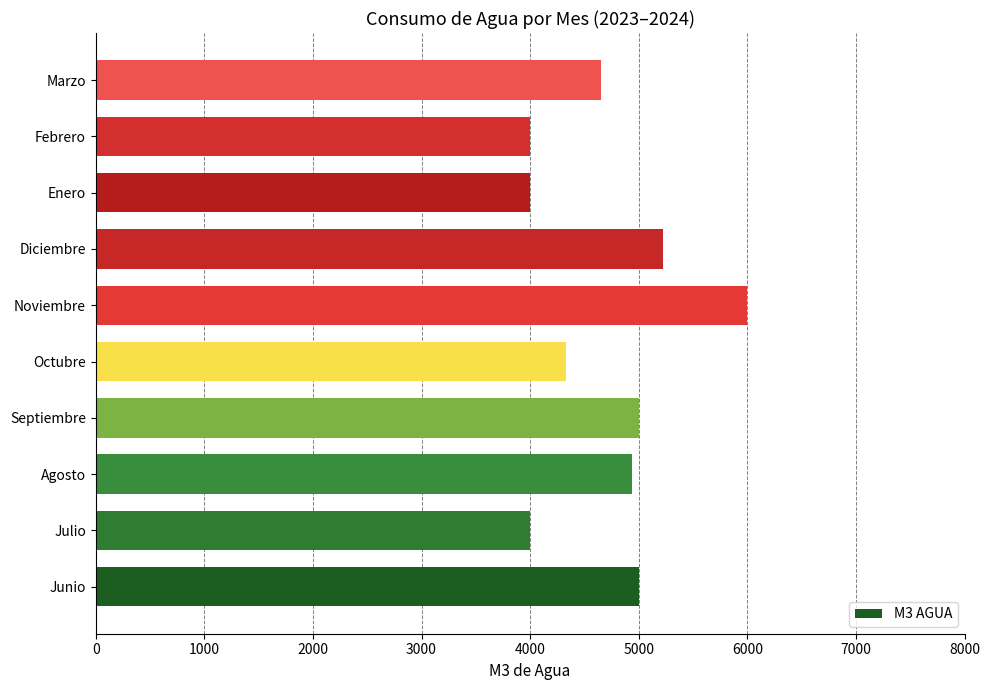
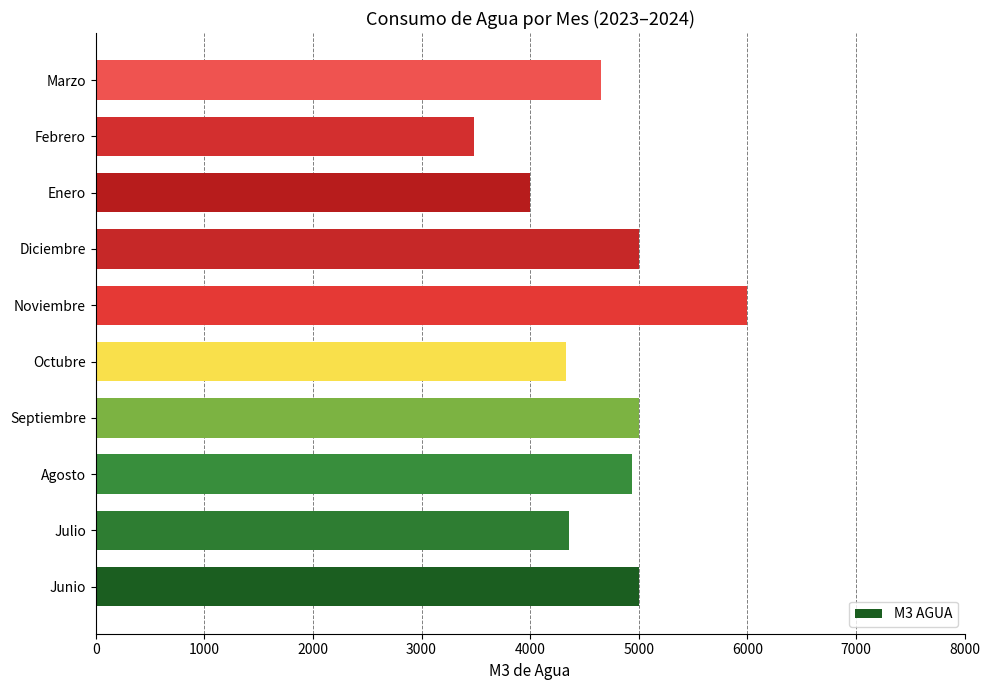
  {
    "Marzo": 4660,
-   "Febrero": 4000,
+   "Febrero": 3480,
    "Enero": 4000,
-   "Diciembre": 5230,
+   "Diciembre": 5000,
    "Noviembre": 6000,
    "Octubre": 4330,
    "Septiembre": 5000,
    "Agosto": 4940,
-   "Julio": 4000,
+   "Julio": 4360,
    "Junio": 5000
  }
